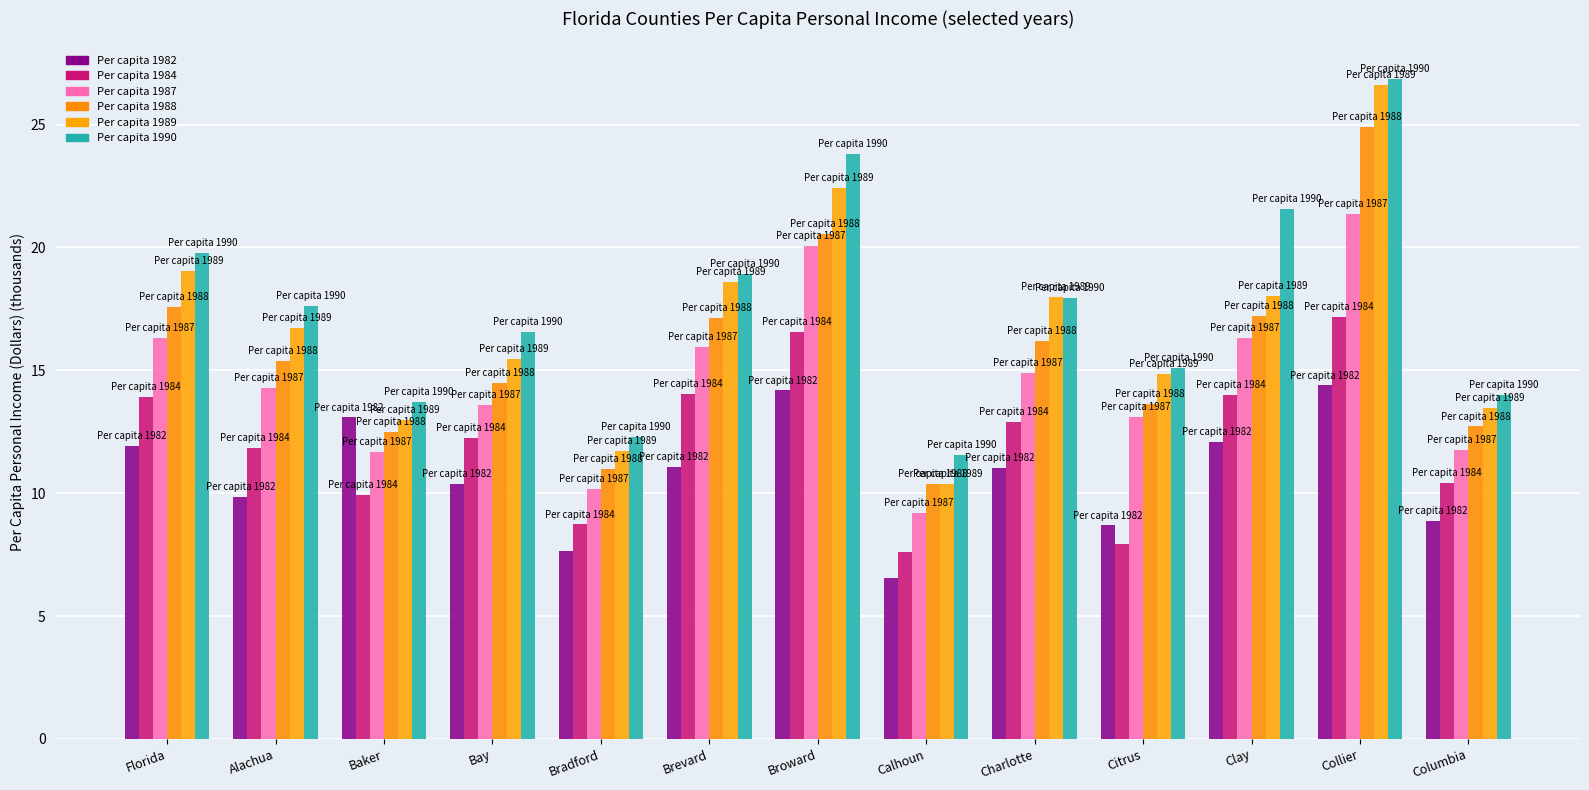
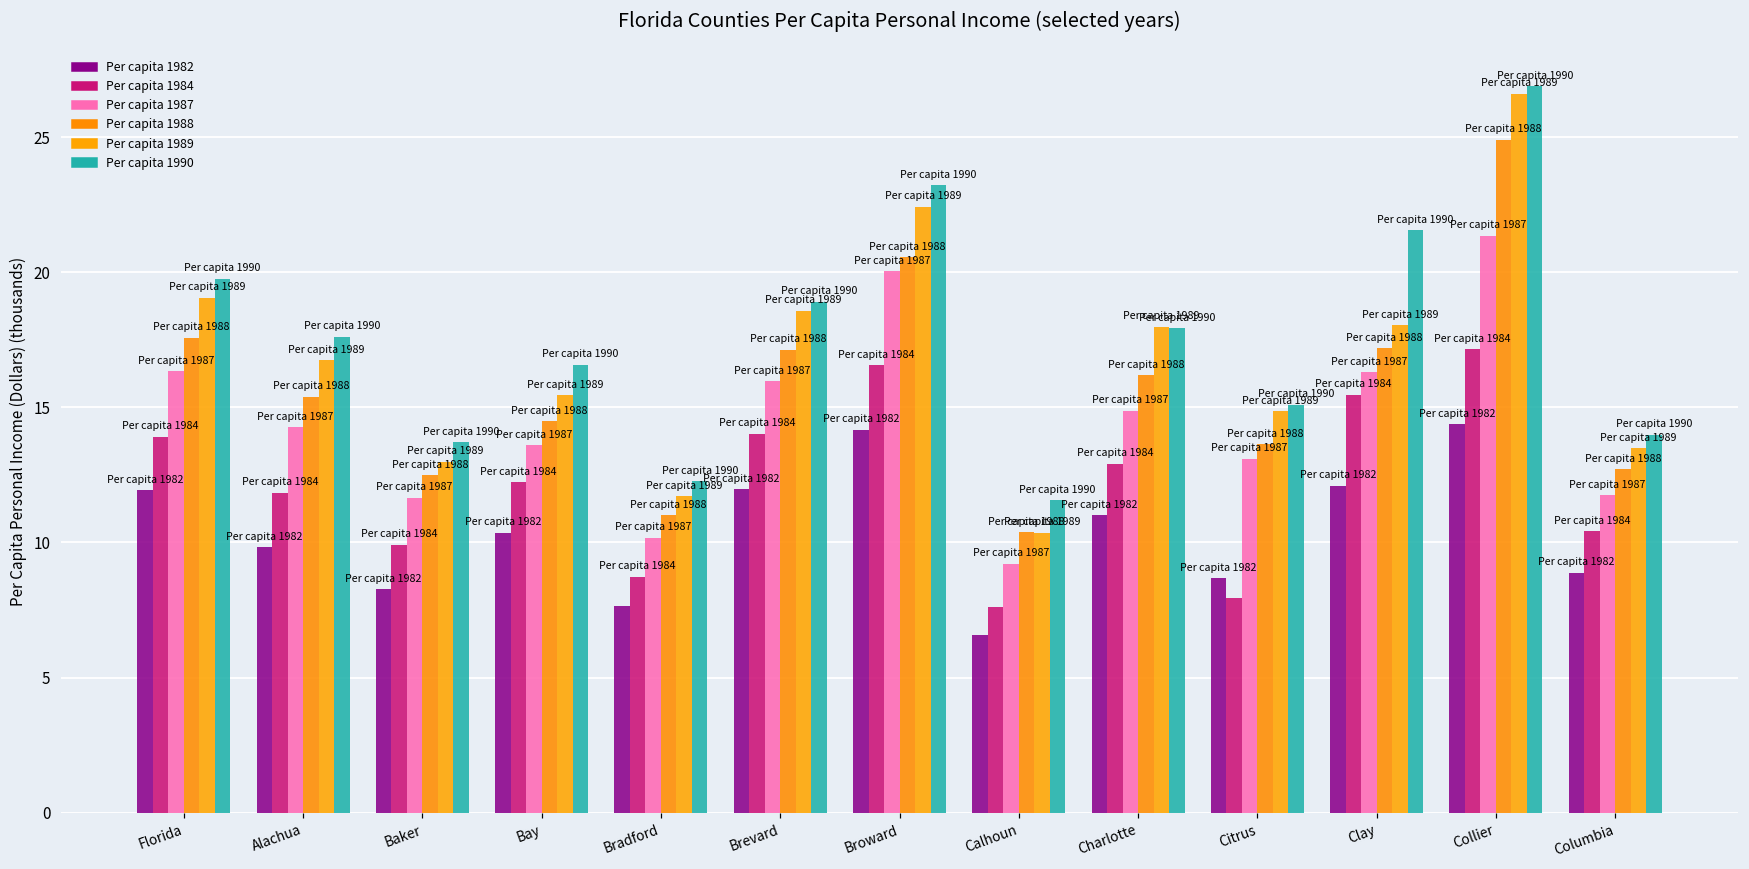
  {
    "Per capita 1982": {
-     "Baker": 13.1,
+     "Baker": 8.3,
      "Bradford": 7.6,
-     "Brevard": 11.1,
+     "Brevard": 12.0,
      "Calhoun": 6.6,
      "Charlotte": 11.0
    },
    "Per capita 1984": {
      "Calhoun": 7.6,
      "Citrus": 7.9,
-     "Clay": 14.0
+     "Clay": 15.5
    },
    "Per capita 1987": {
      "Broward": 20.0,
      "Citrus": 13.1
    },
    "Per capita 1990": {
-     "Broward": 23.8,
+     "Broward": 23.2,
      "Charlotte": 17.9
    }
  }
